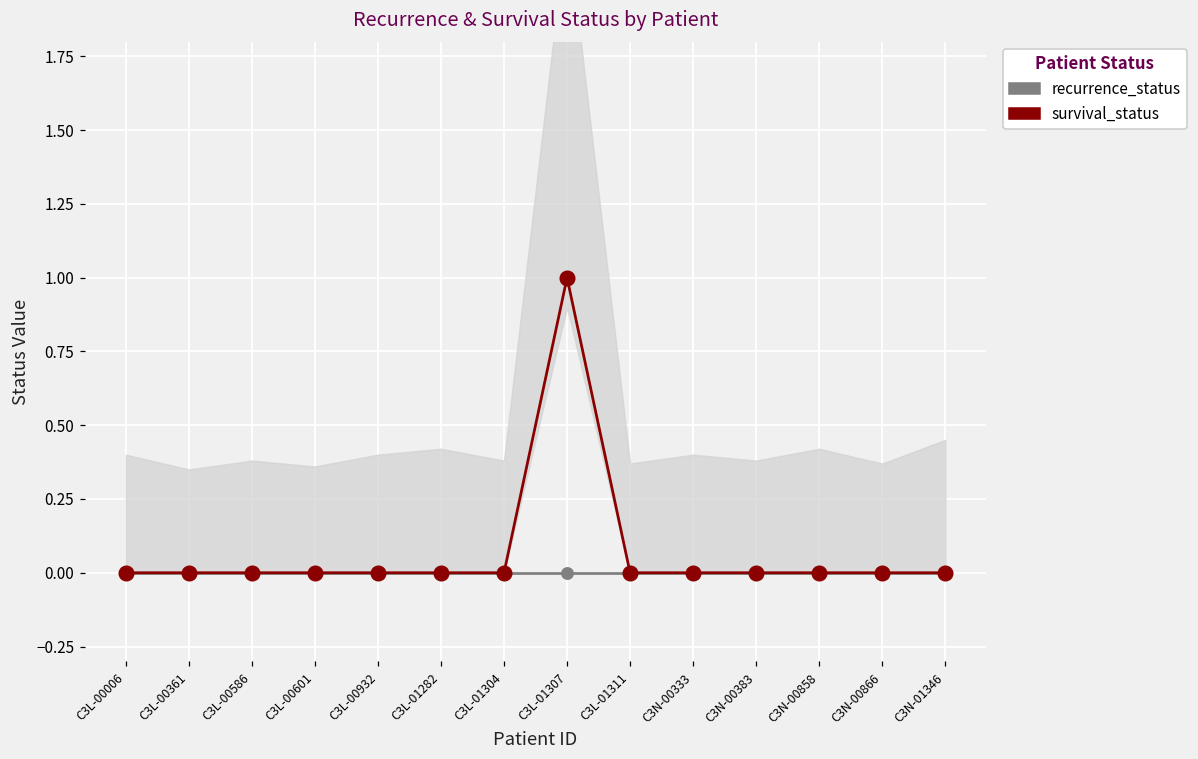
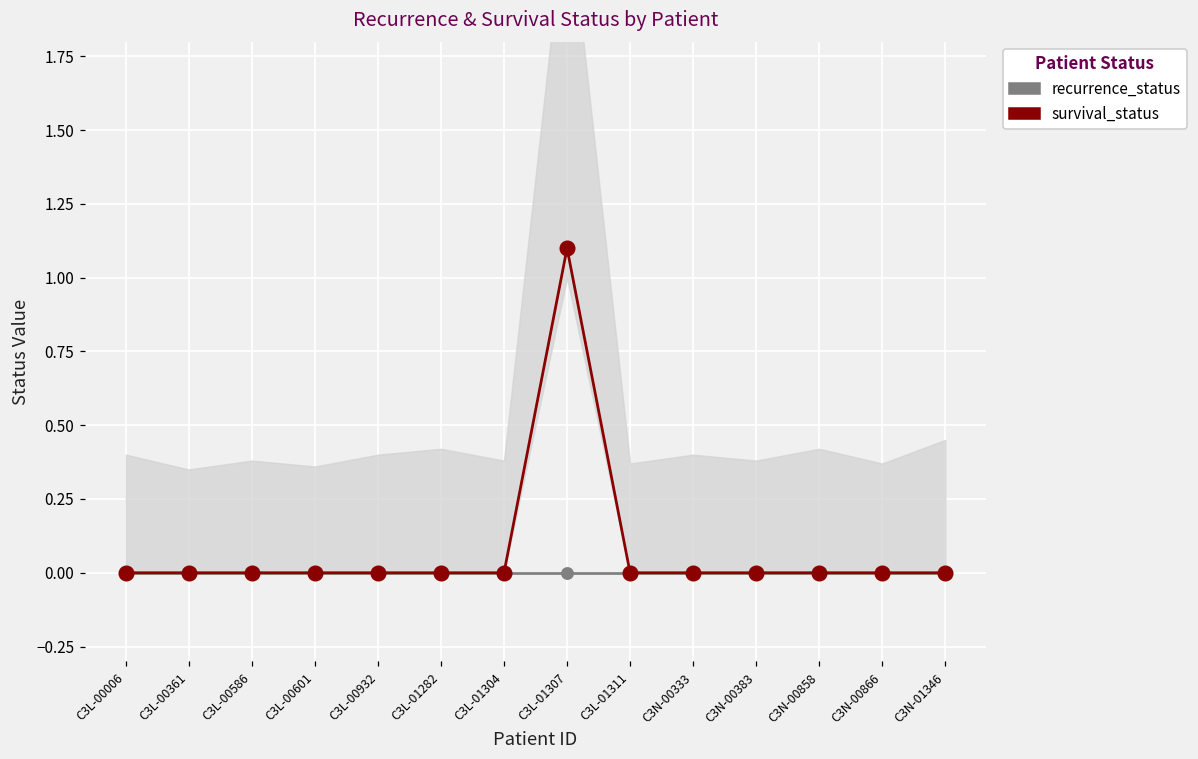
  {
    "recurrence_status": {
      "C3L-01307": 0.0
    },
    "survival_status": {
-     "C3L-01307": 1.0
+     "C3L-01307": 1.1
    }
  }
